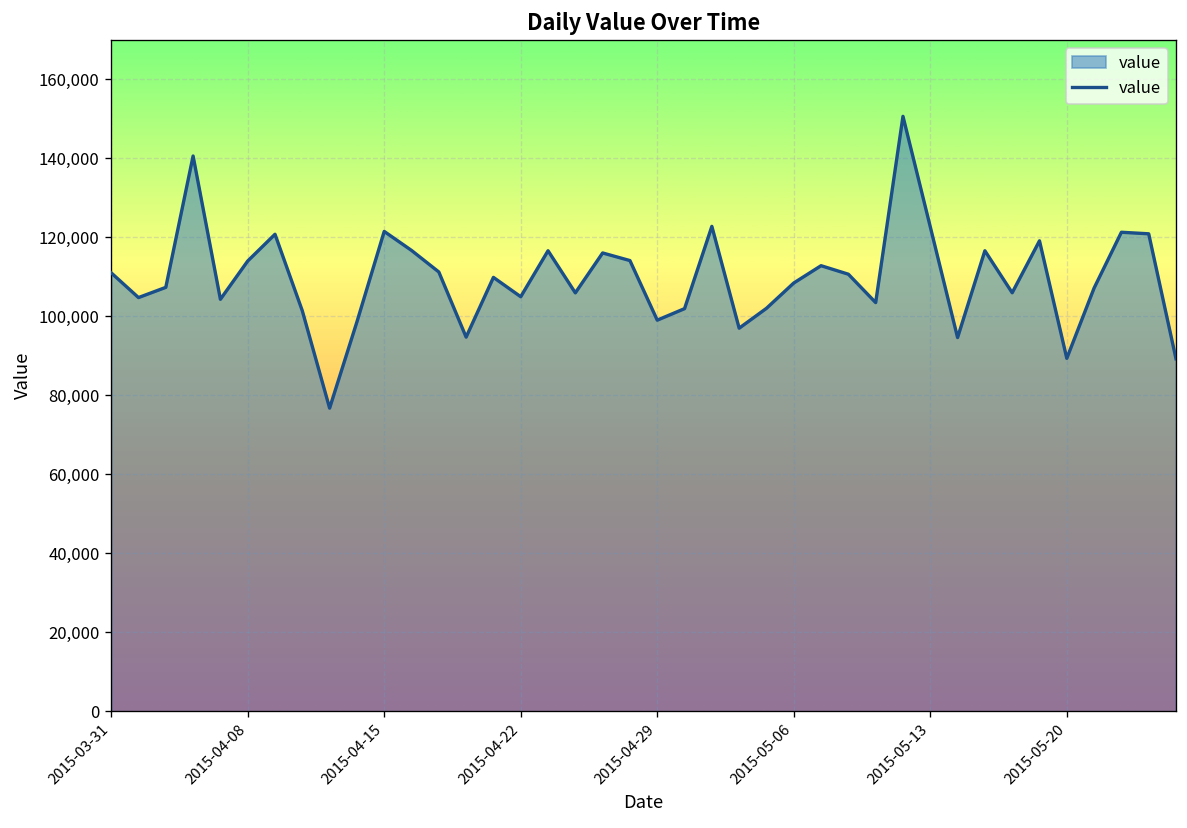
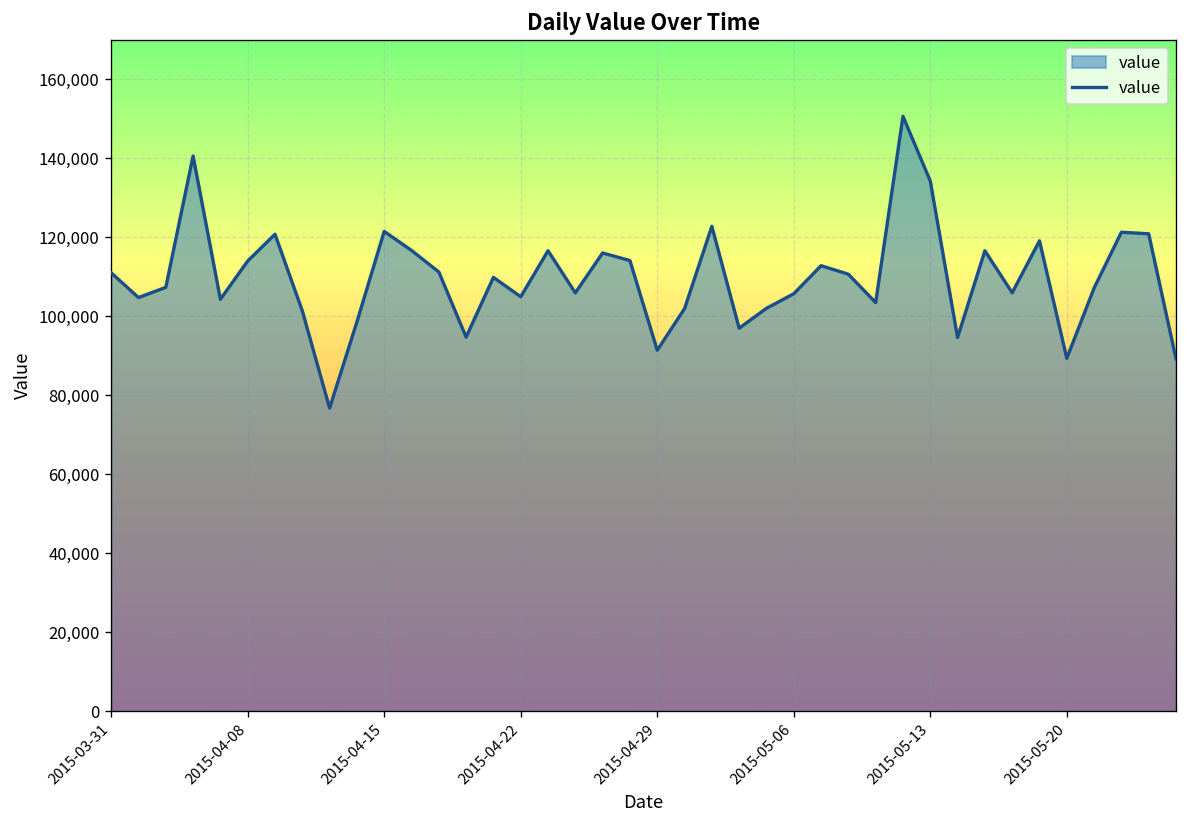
  {
    "2015-03-31": "111,000",
    "2015-04-08": "114,000",
    "2015-04-15": "122,000",
    "2015-04-22": "105,000",
-   "2015-04-29": "99,000",
-   "2015-05-06": "108,000",
-   "2015-05-13": "123,000",
+   "2015-04-29": "91,000",
+   "2015-05-06": "106,000",
+   "2015-05-13": "134,000",
    "2015-05-20": "89,000"
  }
